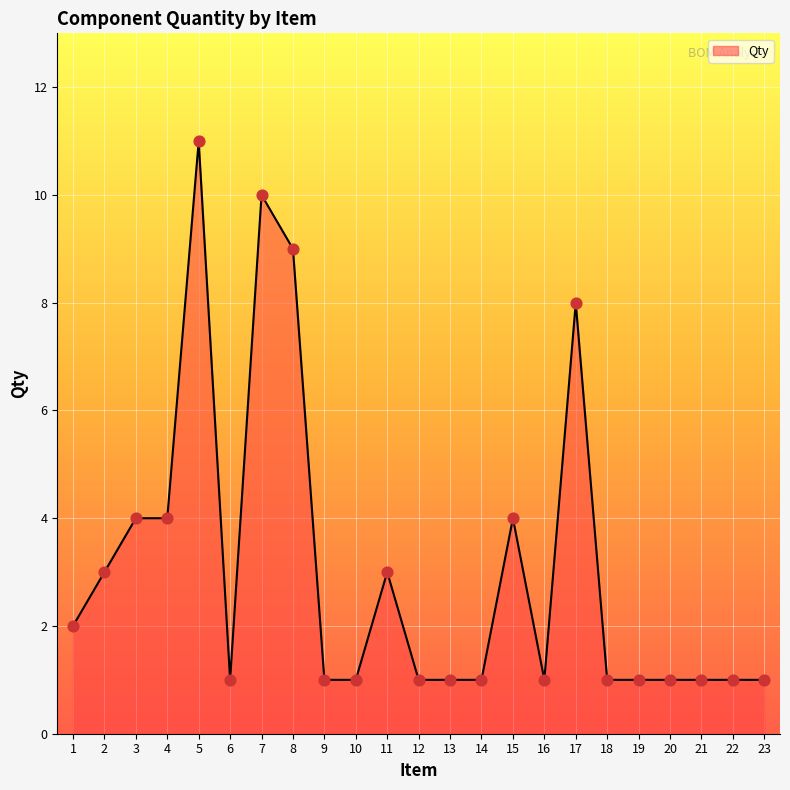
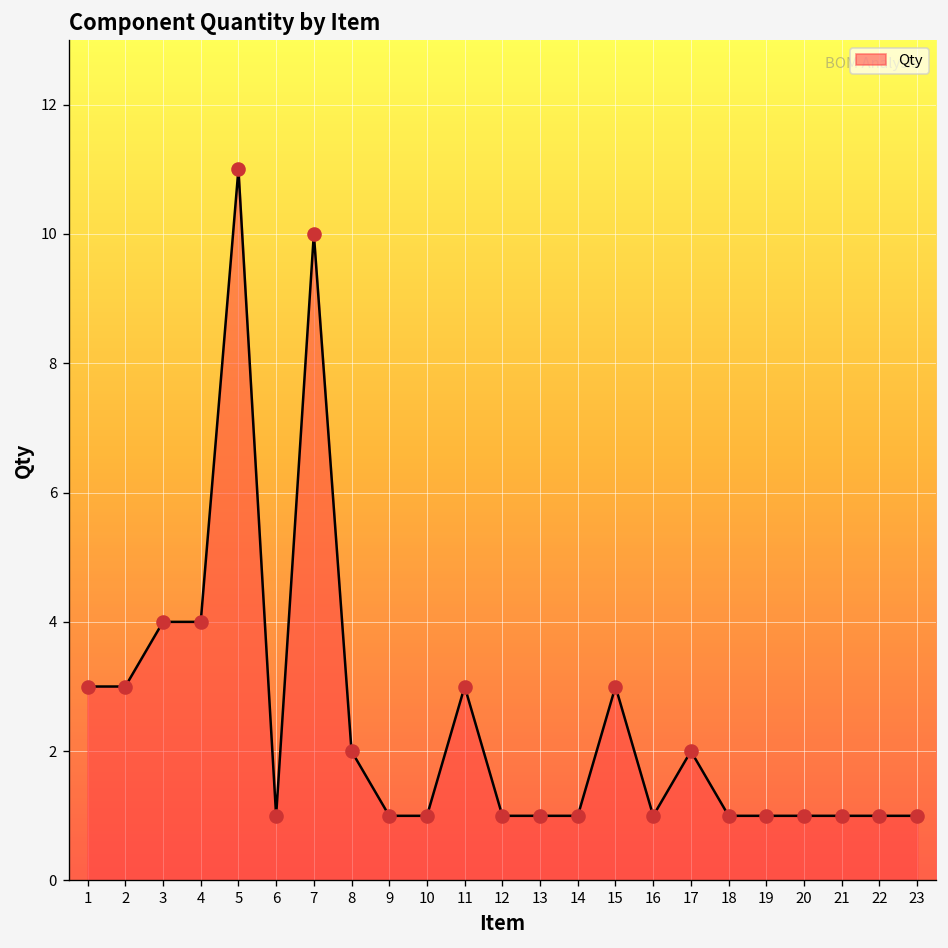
  {
-   "1": 2,
+   "1": 3,
    "2": 3,
    "3": 4,
    "4": 4,
    "5": 11,
    "6": 1,
    "7": 10,
-   "8": 9,
+   "8": 2,
    "9": 1,
    "10": 1,
    "11": 3,
    "12": 1,
    "13": 1,
    "14": 1,
-   "15": 4,
+   "15": 3,
    "16": 1,
-   "17": 8,
+   "17": 2,
    "18": 1,
    "19": 1,
    "20": 1,
    "21": 1,
    "22": 1,
    "23": 1
  }
